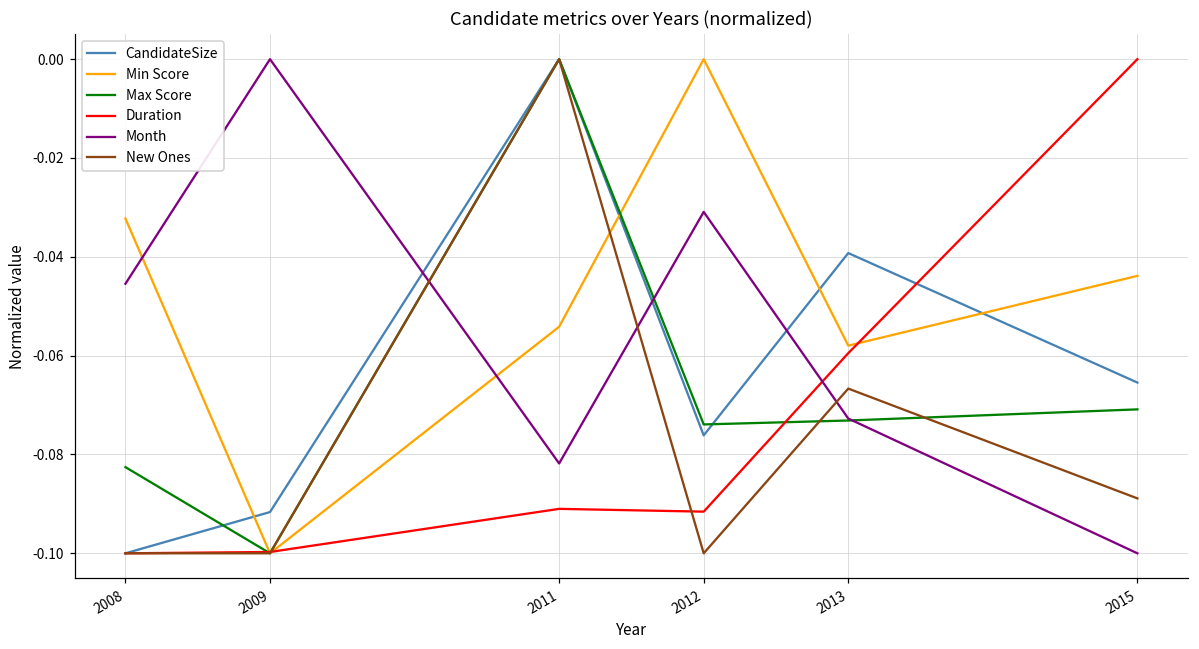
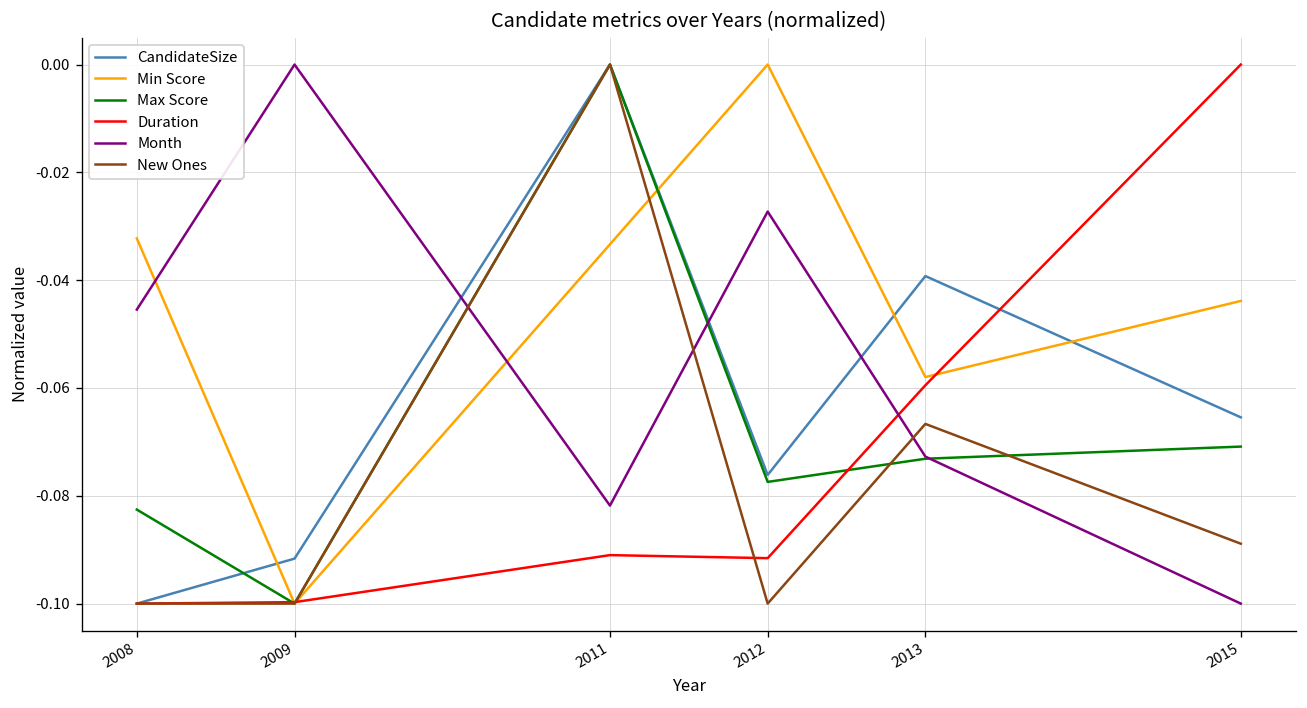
  {
    "CandidateSize": {
      "2009": -0.092,
      "2012": -0.076,
      "2013": -0.039,
      "2015": -0.065
    },
    "Min Score": {
      "2008": -0.032,
-     "2011": -0.054,
+     "2011": -0.033,
      "2012": 0.000,
      "2013": -0.058,
      "2015": -0.044
    },
    "Max Score": {
      "2008": -0.083,
-     "2012": -0.074,
+     "2012": -0.077,
      "2015": -0.071
    },
    "Duration": {
      "2011": -0.091,
      "2012": -0.092,
      "2013": -0.059,
      "2015": 0.000
    },
    "Month": {
      "2008": -0.045,
      "2009": 0.000,
      "2011": -0.082,
-     "2012": -0.031,
+     "2012": -0.027,
      "2015": -0.100
    },
    "New Ones": {
      "2012": -0.100,
      "2013": -0.067,
      "2015": -0.089
    }
  }
